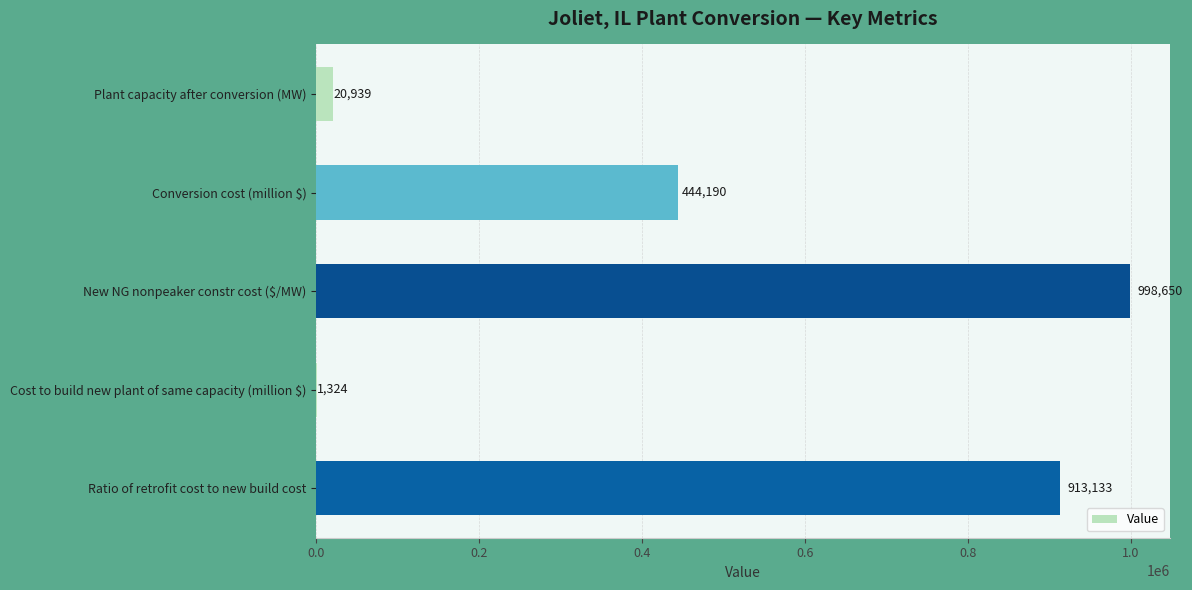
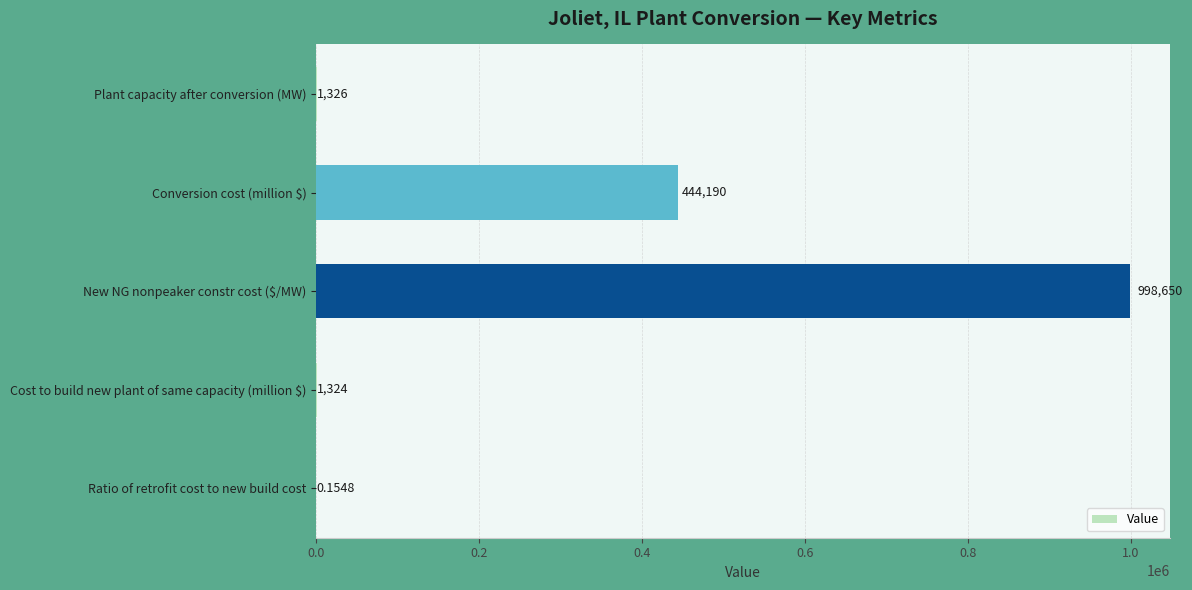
  {
-   "Plant capacity after conversion (MW)": "20,939",
+   "Plant capacity after conversion (MW)": "1,326",
    "Conversion cost (million $)": "444,190",
    "New NG nonpeaker constr cost ($/MW)": "998,650",
    "Cost to build new plant of same capacity (million $)": "1,324",
-   "Ratio of retrofit cost to new build cost": "913,133"
+   "Ratio of retrofit cost to new build cost": "0.1548"
  }
